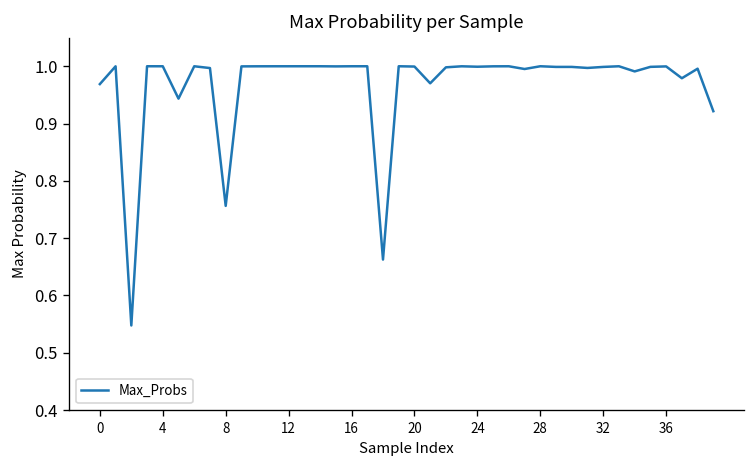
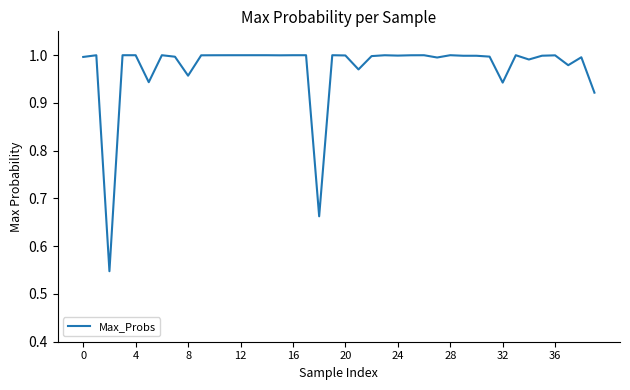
  {
-   "0": 0.97,
+   "0": 1.00,
    "4": 1.00,
-   "8": 0.76,
+   "8": 0.96,
    "12": 1.00,
    "16": 1.00,
    "20": 1.00,
    "24": 1.00,
    "28": 1.00,
-   "32": 1.00,
+   "32": 0.94,
    "36": 1.00
  }
